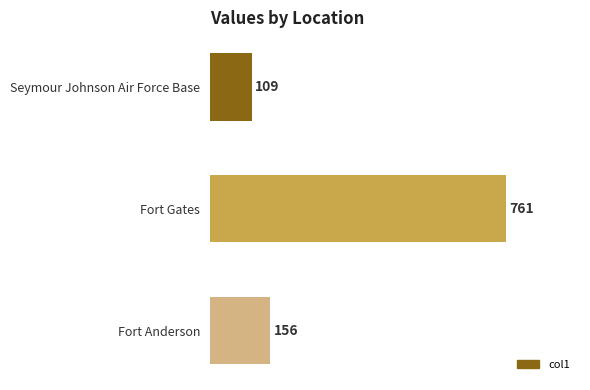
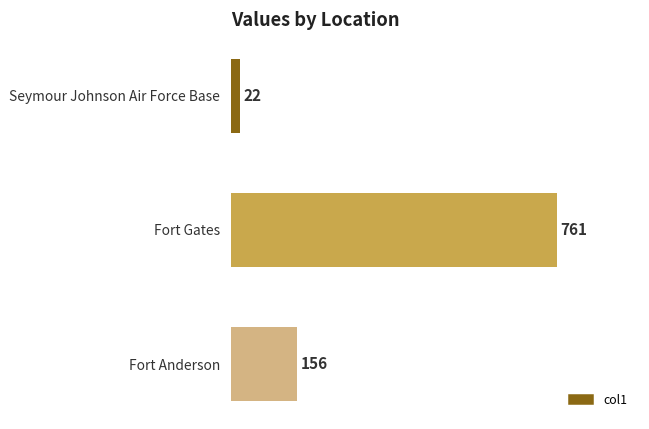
  {
-   "Seymour Johnson Air Force Base": 109,
+   "Seymour Johnson Air Force Base": 22,
    "Fort Gates": 761,
    "Fort Anderson": 156
  }
